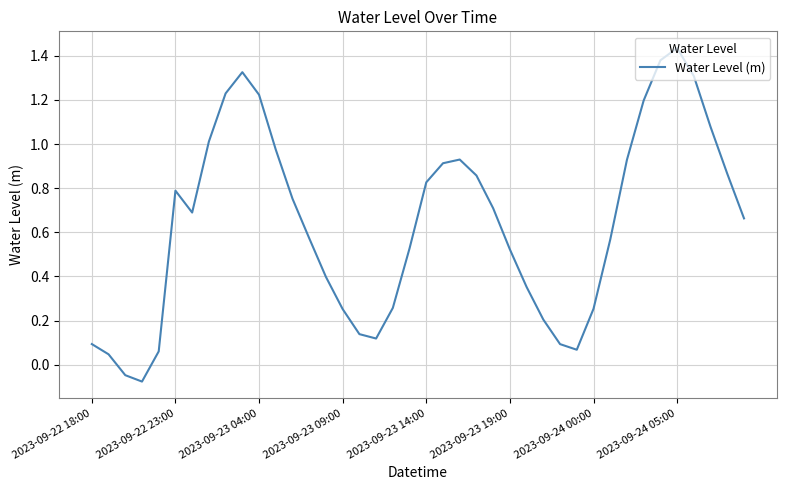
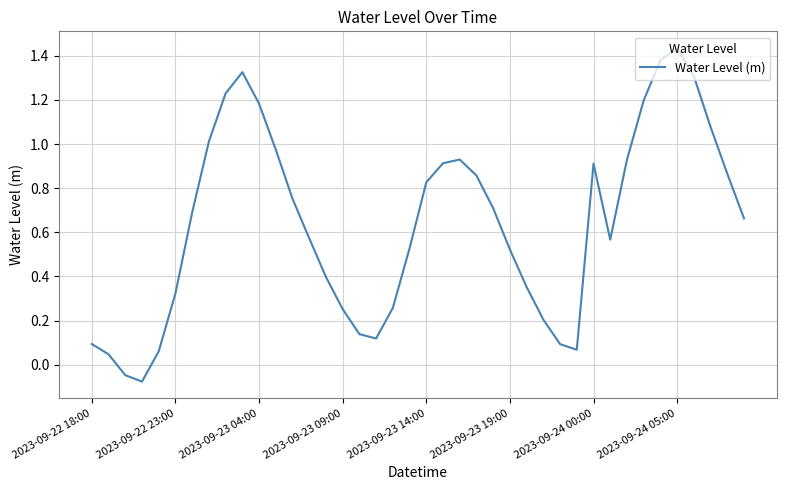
  {
    "2023-09-22 18:00": 0.09,
-   "2023-09-22 23:00": 0.79,
-   "2023-09-23 04:00": 1.22,
+   "2023-09-22 23:00": 0.32,
+   "2023-09-23 04:00": 1.18,
    "2023-09-23 09:00": 0.25,
    "2023-09-23 14:00": 0.83,
    "2023-09-23 19:00": 0.52,
-   "2023-09-24 00:00": 0.25
+   "2023-09-24 00:00": 0.91
  }
